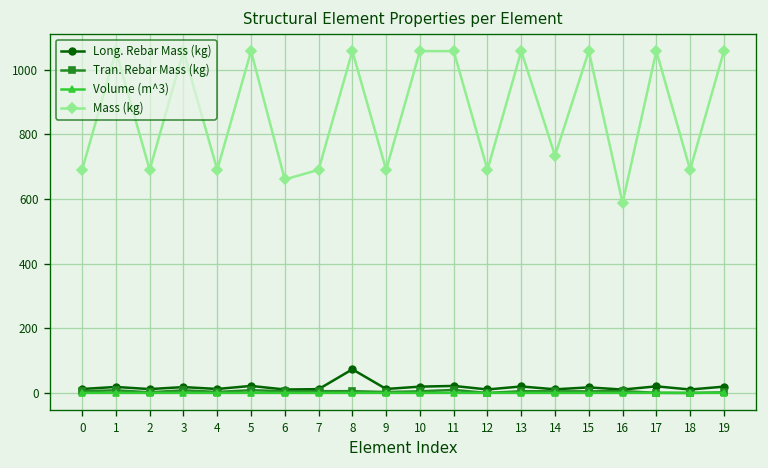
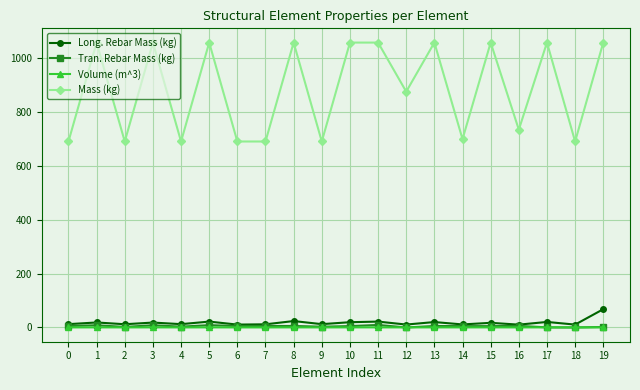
  {
    "Long. Rebar Mass (kg)": {
      "1": 20,
      "2": 10,
      "3": 20,
      "5": 20,
-     "8": 70,
+     "8": 20,
      "9": 10,
      "10": 20,
      "11": 20,
      "12": 10,
      "13": 20,
      "15": 20,
      "17": 20,
      "18": 10,
-     "19": 20
+     "19": 70
    },
    "Mass (kg)": {
      "0": 690,
      "2": 690,
      "4": 690,
      "5": 1060,
-     "6": 660,
+     "6": 690,
      "7": 690,
      "8": 1060,
      "9": 690,
      "10": 1060,
      "11": 1060,
-     "12": 690,
+     "12": 870,
      "13": 1060,
-     "14": 730,
+     "14": 700,
      "15": 1060,
-     "16": 590,
+     "16": 730,
      "17": 1060,
      "18": 690,
      "19": 1060
    }
  }
